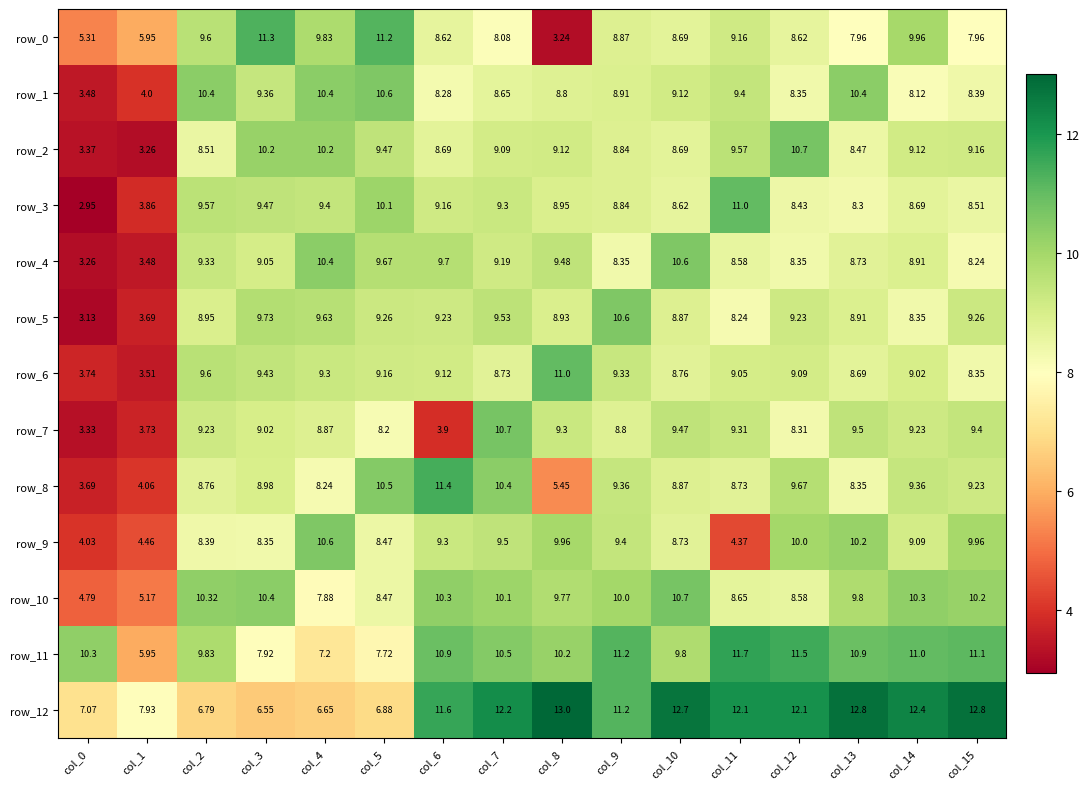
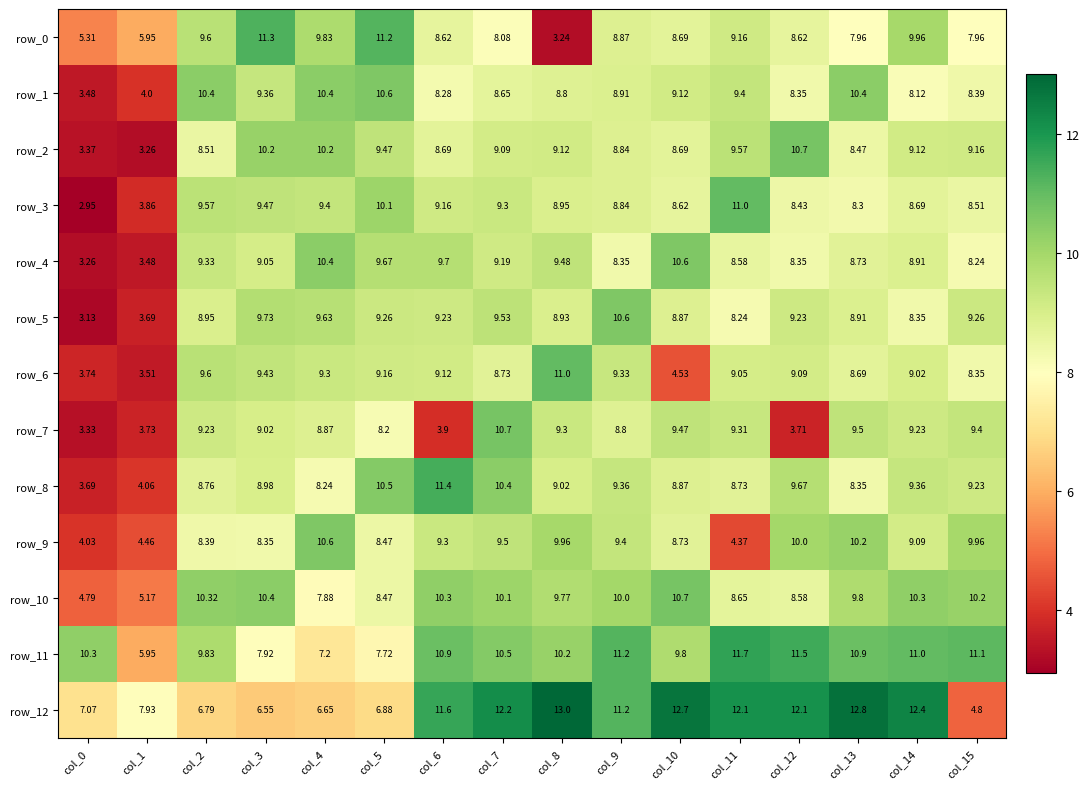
  {
    "row_6": {
      "col_0": 3.74,
      "col_1": 3.51,
      "col_2": 9.6,
      "col_3": 9.43,
      "col_4": 9.3,
      "col_5": 9.16,
      "col_6": 9.12,
      "col_7": 8.73,
      "col_8": 11.0,
      "col_9": 9.33,
-     "col_10": 8.76,
+     "col_10": 4.53,
      "col_11": 9.05,
      "col_12": 9.09,
      "col_13": 8.69,
      "col_14": 9.02,
      "col_15": 8.35
    },
    "row_7": {
      "col_0": 3.33,
      "col_1": 3.73,
      "col_2": 9.23,
      "col_3": 9.02,
      "col_4": 8.87,
      "col_5": 8.2,
      "col_6": 3.9,
      "col_7": 10.7,
      "col_8": 9.3,
      "col_9": 8.8,
      "col_10": 9.47,
      "col_11": 9.31,
-     "col_12": 8.31,
+     "col_12": 3.71,
      "col_13": 9.5,
      "col_14": 9.23,
      "col_15": 9.4
    },
    "row_8": {
      "col_0": 3.69,
      "col_1": 4.06,
      "col_2": 8.76,
      "col_3": 8.98,
      "col_4": 8.24,
      "col_5": 10.5,
      "col_6": 11.4,
      "col_7": 10.4,
-     "col_8": 5.45,
+     "col_8": 9.02,
      "col_9": 9.36,
      "col_10": 8.87,
      "col_11": 8.73,
      "col_12": 9.67,
      "col_13": 8.35,
      "col_14": 9.36,
      "col_15": 9.23
    },
    "row_12": {
      "col_0": 7.07,
      "col_1": 7.93,
      "col_2": 6.79,
      "col_3": 6.55,
      "col_4": 6.65,
      "col_5": 6.88,
      "col_6": 11.6,
      "col_7": 12.2,
      "col_8": 13.0,
      "col_9": 11.2,
      "col_10": 12.7,
      "col_11": 12.1,
      "col_12": 12.1,
      "col_13": 12.8,
      "col_14": 12.4,
-     "col_15": 12.8
+     "col_15": 4.8
    }
  }
